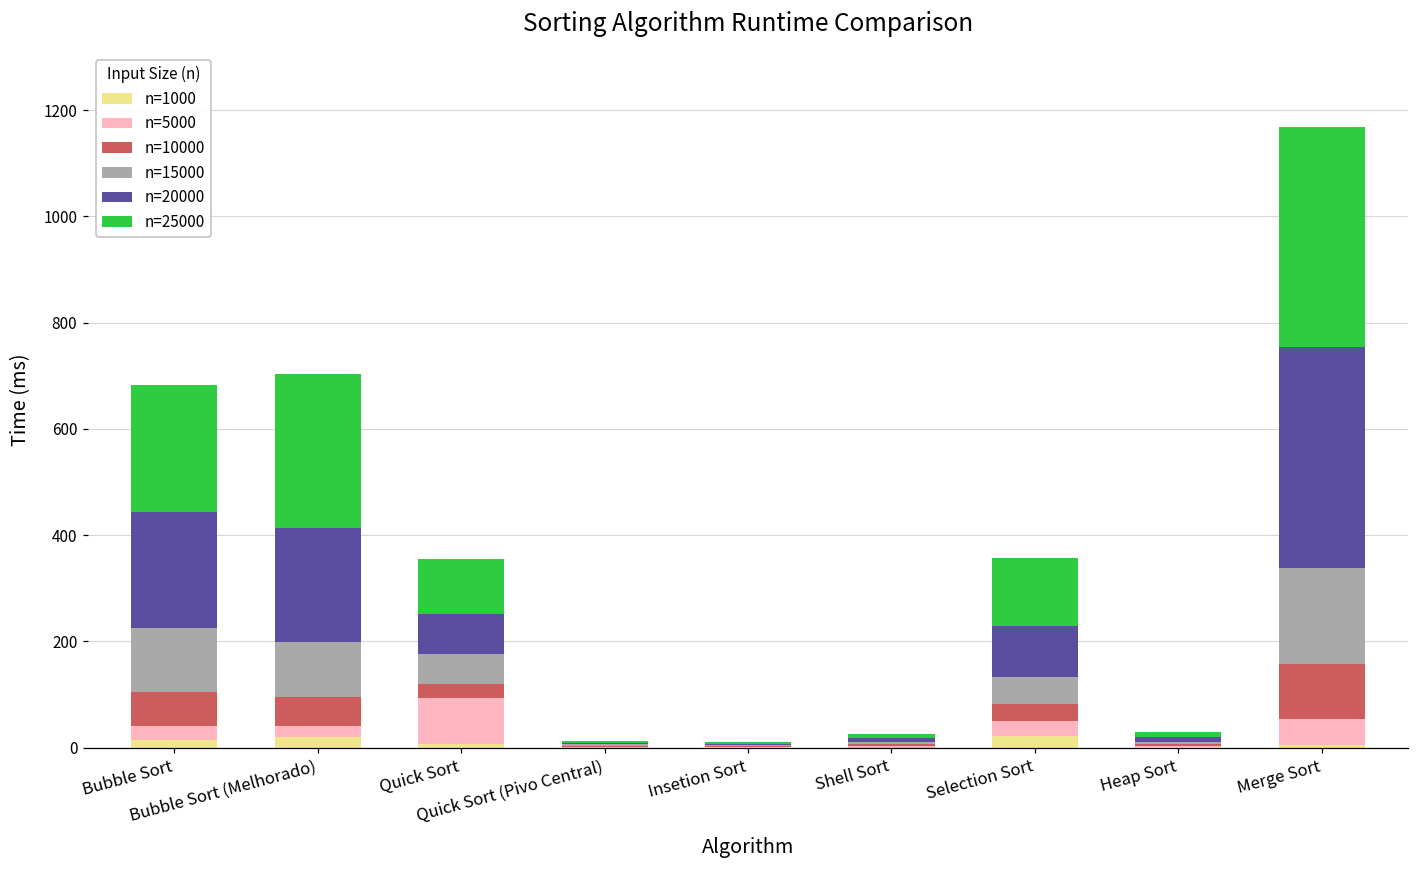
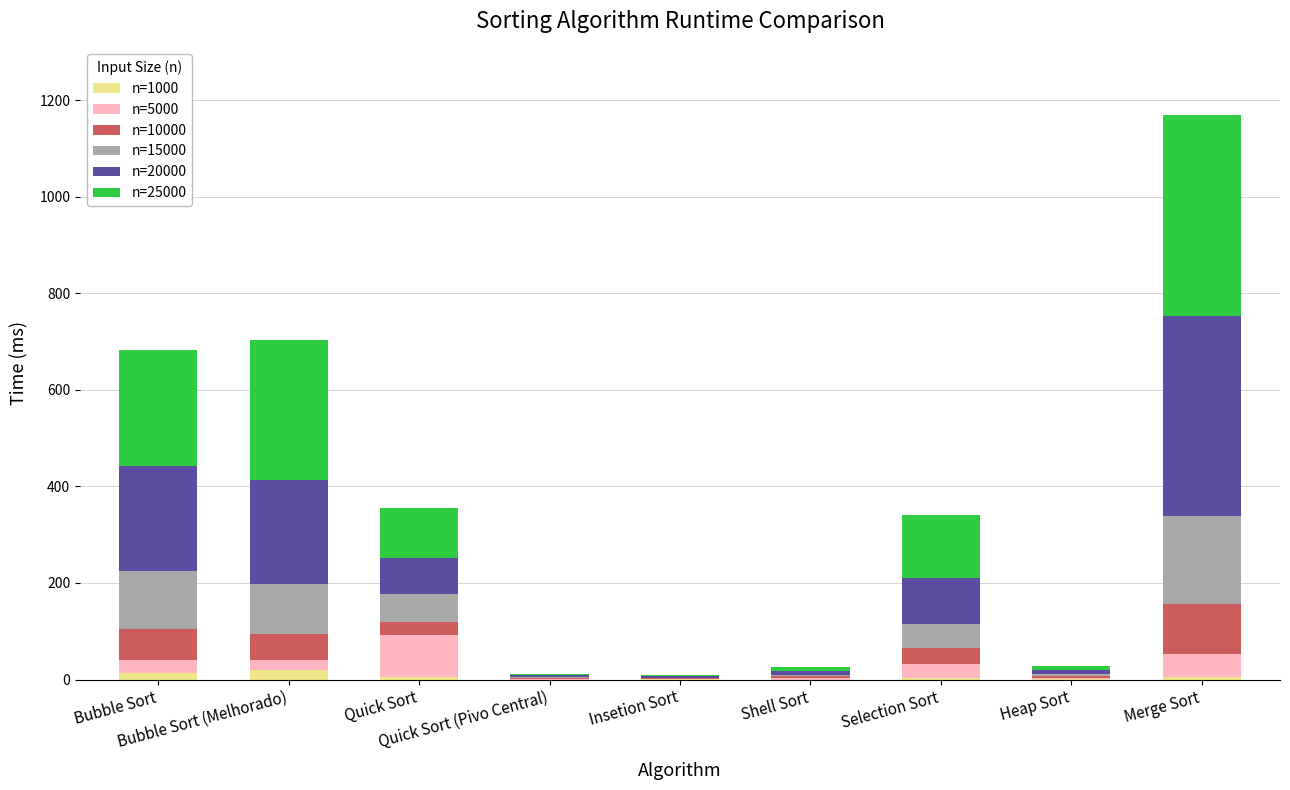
  {
    "n=1000": {
      "Bubble Sort": 10,
      "Bubble Sort (Melhorado)": 20,
      "Quick Sort": 10,
      "Quick Sort (Pivo Central)": 0,
      "Shell Sort": 0,
-     "Selection Sort": 20
+     "Selection Sort": 0
    },
    "n=5000": {
      "Bubble Sort": 30,
      "Bubble Sort (Melhorado)": 20,
      "Quick Sort": 90,
      "Insetion Sort": 0,
      "Selection Sort": 30,
      "Merge Sort": 50
    },
    "n=10000": {
      "Bubble Sort": 60,
      "Bubble Sort (Melhorado)": 60,
      "Quick Sort": 30,
      "Selection Sort": 30,
      "Merge Sort": 100
    },
    "n=15000": {
      "Bubble Sort": 120,
      "Bubble Sort (Melhorado)": 100,
      "Quick Sort": 60,
      "Selection Sort": 50,
      "Merge Sort": 180
    },
    "n=20000": {
      "Bubble Sort": 220,
      "Bubble Sort (Melhorado)": 220,
      "Quick Sort": 70,
      "Shell Sort": 10,
      "Selection Sort": 100,
      "Heap Sort": 10,
      "Merge Sort": 420
    },
    "n=25000": {
      "Bubble Sort": 240,
      "Bubble Sort (Melhorado)": 290,
      "Quick Sort": 100,
      "Shell Sort": 10,
      "Selection Sort": 130,
      "Heap Sort": 10,
      "Merge Sort": 420
    }
  }
